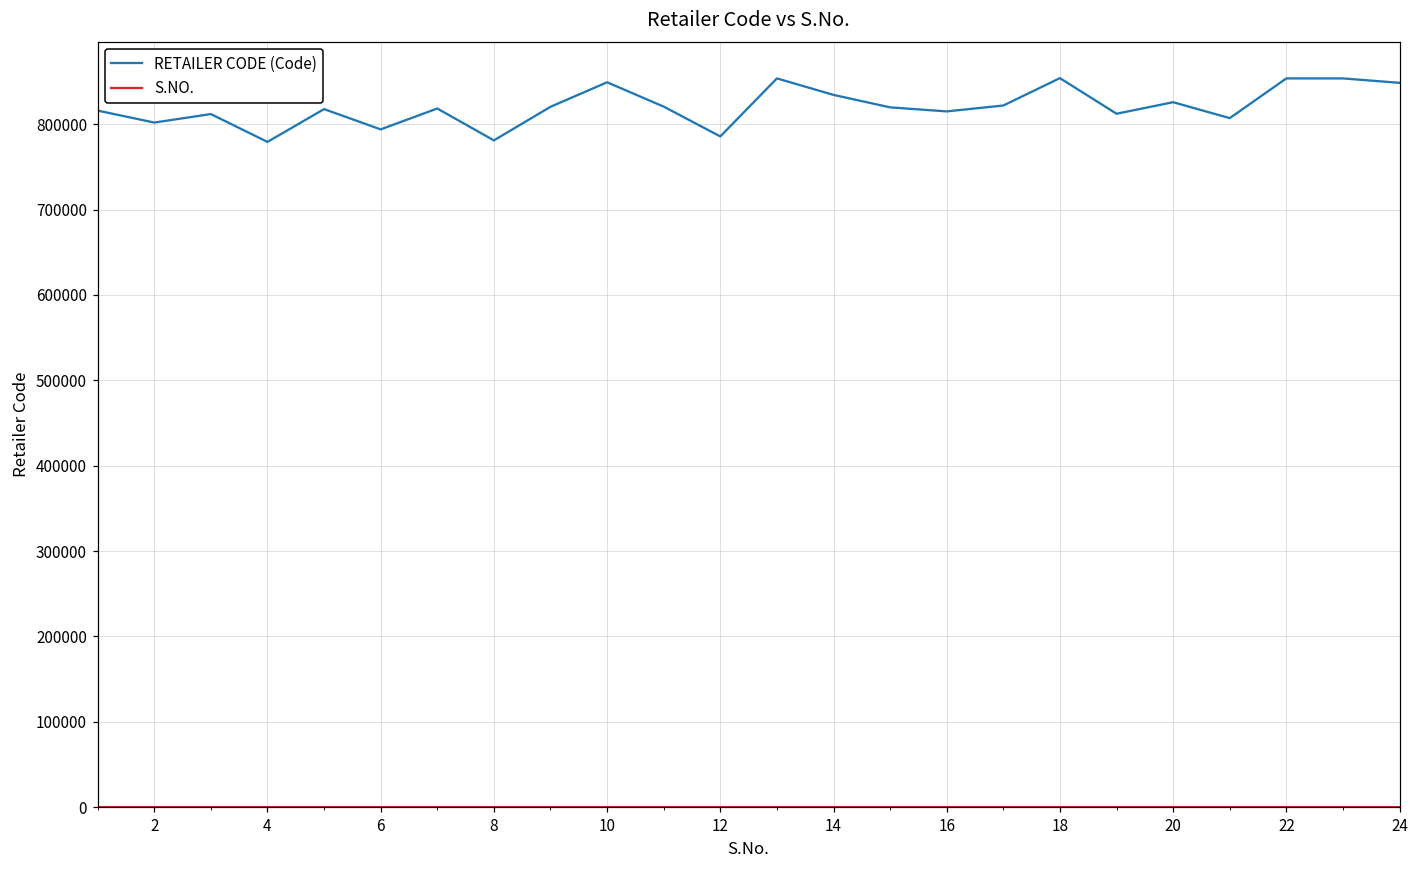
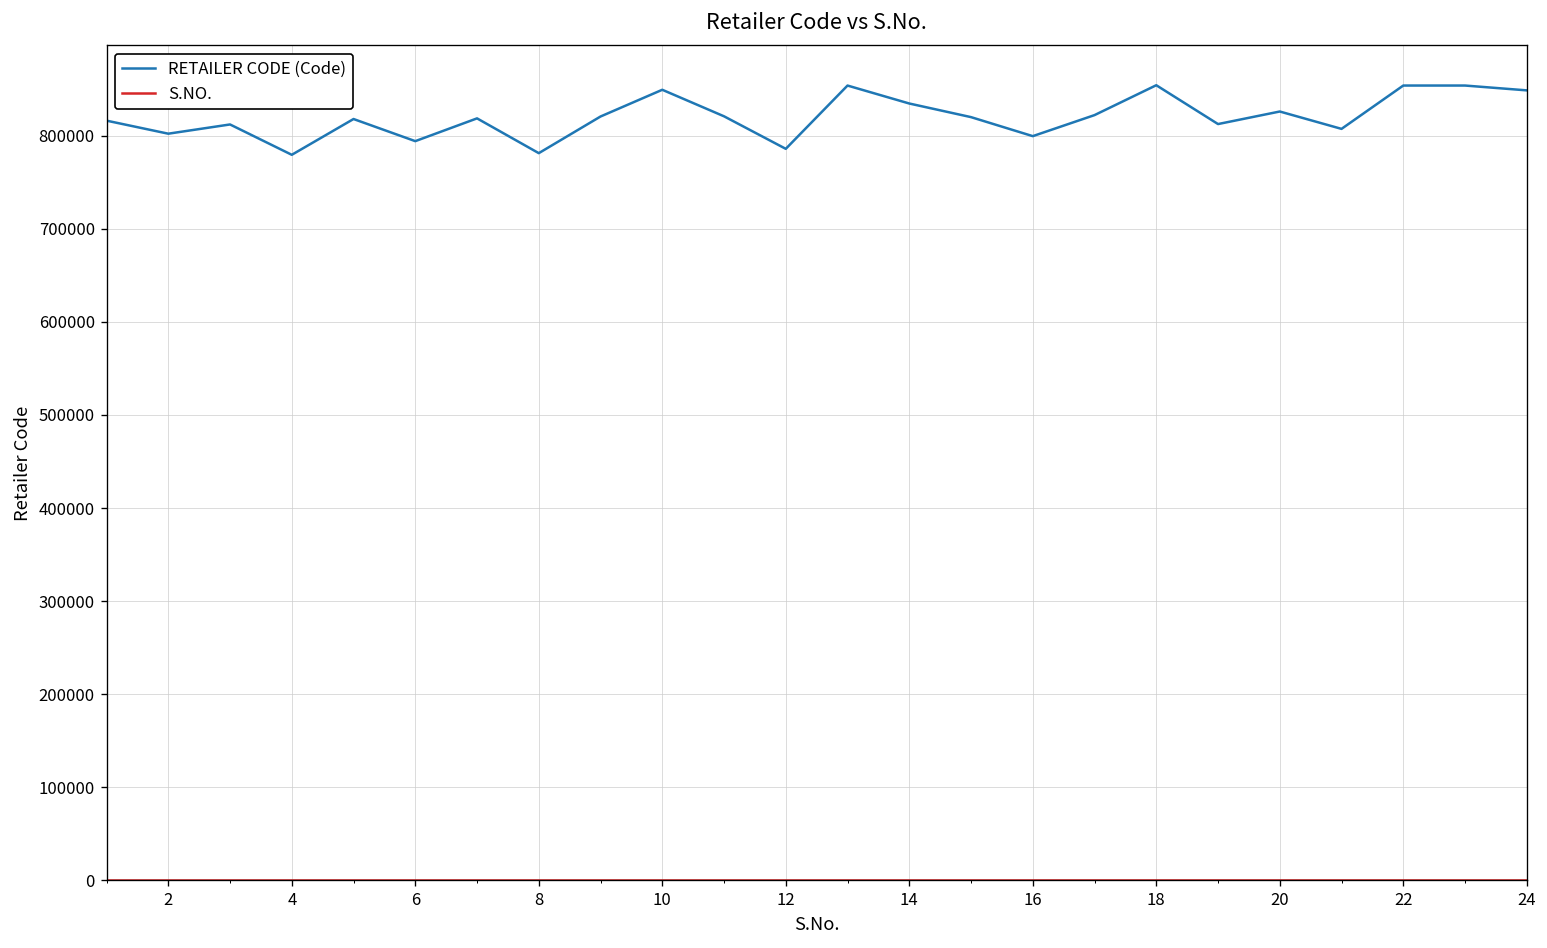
  {
    "RETAILER CODE (Code)": {
      "2": 800000,
      "4": 780000,
      "6": 790000,
      "8": 780000,
      "10": 850000,
      "12": 790000,
      "14": 830000,
-     "16": 820000,
+     "16": 800000,
      "18": 850000,
      "20": 830000,
      "22": 850000,
      "24": 850000
    },
    "S.NO.": {
      "2": 0,
      "4": 0,
      "6": 0,
      "8": 0,
      "10": 0,
      "12": 0,
      "14": 0,
      "16": 0,
      "18": 0,
      "20": 0,
      "22": 0,
      "24": 0
    }
  }
